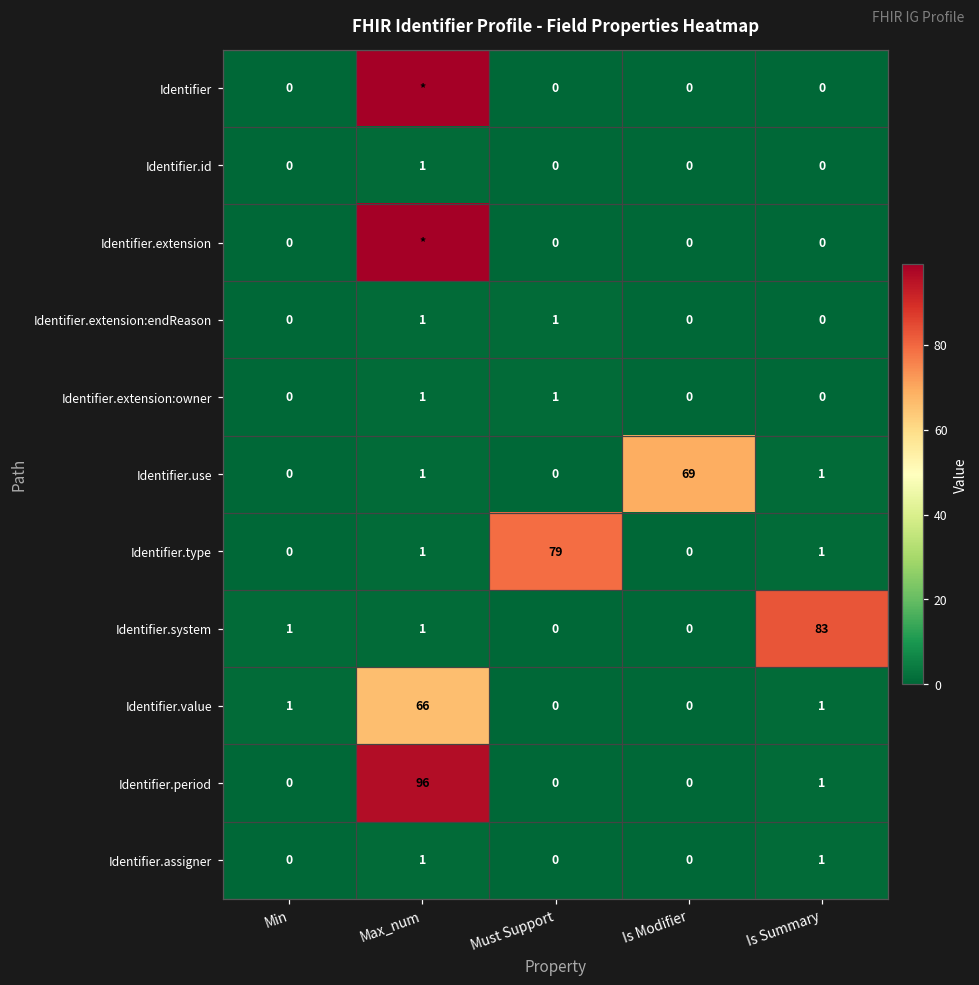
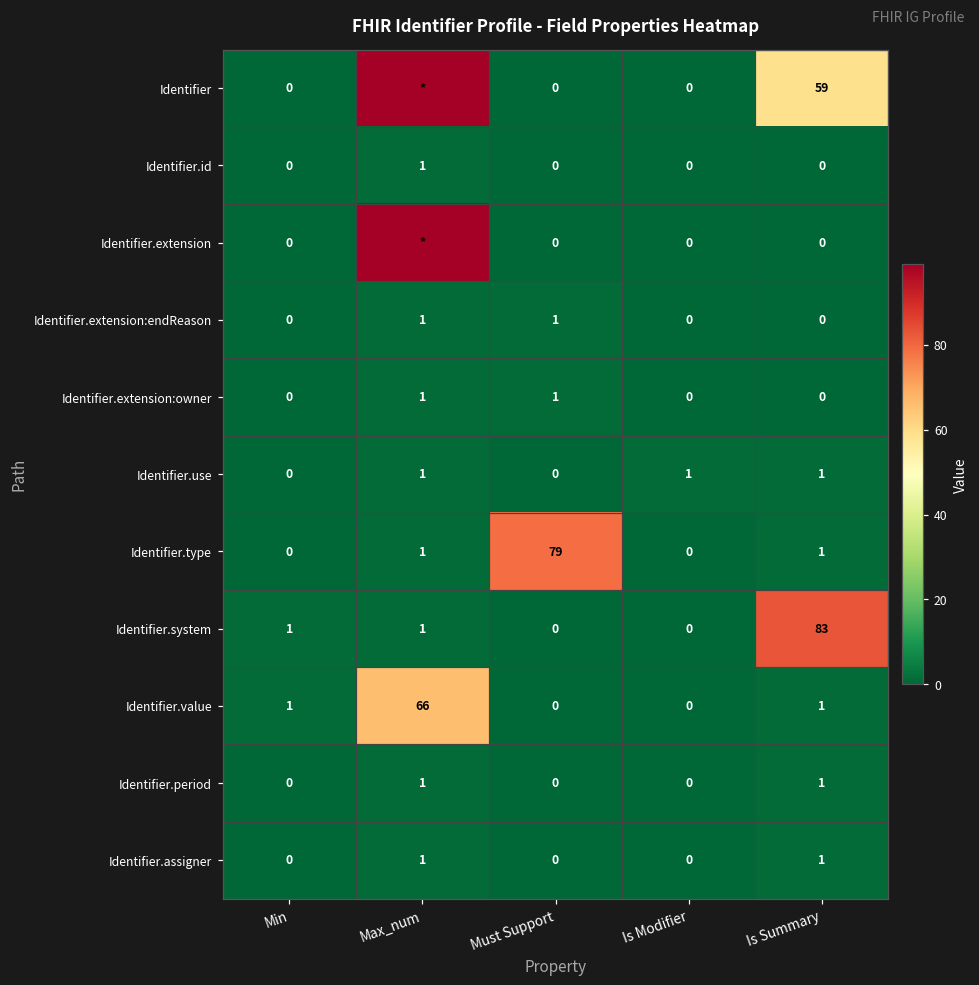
  {
    "Identifier": {
      "Min": 0,
      "Must Support": 0,
      "Is Modifier": 0,
-     "Is Summary": 0
+     "Is Summary": 59
    },
    "Identifier.id": {
      "Min": 0,
      "Max_num": 1,
      "Must Support": 0,
      "Is Modifier": 0,
      "Is Summary": 0
    },
    "Identifier.extension": {
      "Min": 0,
      "Must Support": 0,
      "Is Modifier": 0,
      "Is Summary": 0
    },
    "Identifier.extension:endReason": {
      "Min": 0,
      "Max_num": 1,
      "Must Support": 1,
      "Is Modifier": 0,
      "Is Summary": 0
    },
    "Identifier.extension:owner": {
      "Min": 0,
      "Max_num": 1,
      "Must Support": 1,
      "Is Modifier": 0,
      "Is Summary": 0
    },
    "Identifier.use": {
      "Min": 0,
      "Max_num": 1,
      "Must Support": 0,
-     "Is Modifier": 69,
+     "Is Modifier": 1,
      "Is Summary": 1
    },
    "Identifier.type": {
      "Min": 0,
      "Max_num": 1,
      "Must Support": 79,
      "Is Modifier": 0,
      "Is Summary": 1
    },
    "Identifier.system": {
      "Min": 1,
      "Max_num": 1,
      "Must Support": 0,
      "Is Modifier": 0,
      "Is Summary": 83
    },
    "Identifier.value": {
      "Min": 1,
      "Max_num": 66,
      "Must Support": 0,
      "Is Modifier": 0,
      "Is Summary": 1
    },
    "Identifier.period": {
      "Min": 0,
-     "Max_num": 96,
+     "Max_num": 1,
      "Must Support": 0,
      "Is Modifier": 0,
      "Is Summary": 1
    },
    "Identifier.assigner": {
      "Min": 0,
      "Max_num": 1,
      "Must Support": 0,
      "Is Modifier": 0,
      "Is Summary": 1
    }
  }
